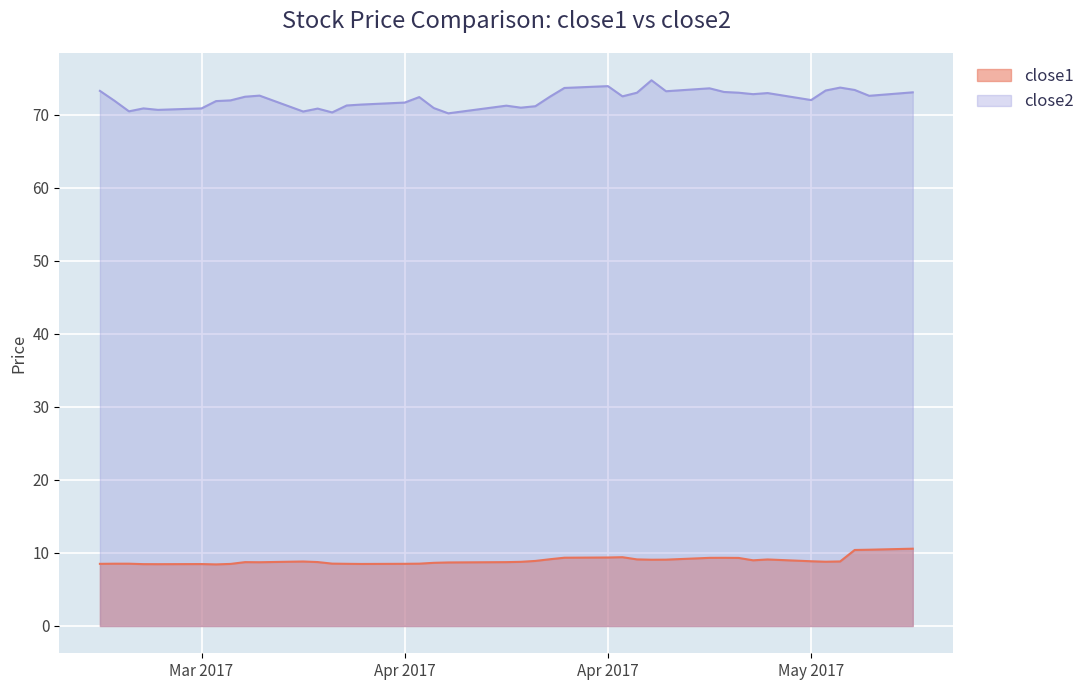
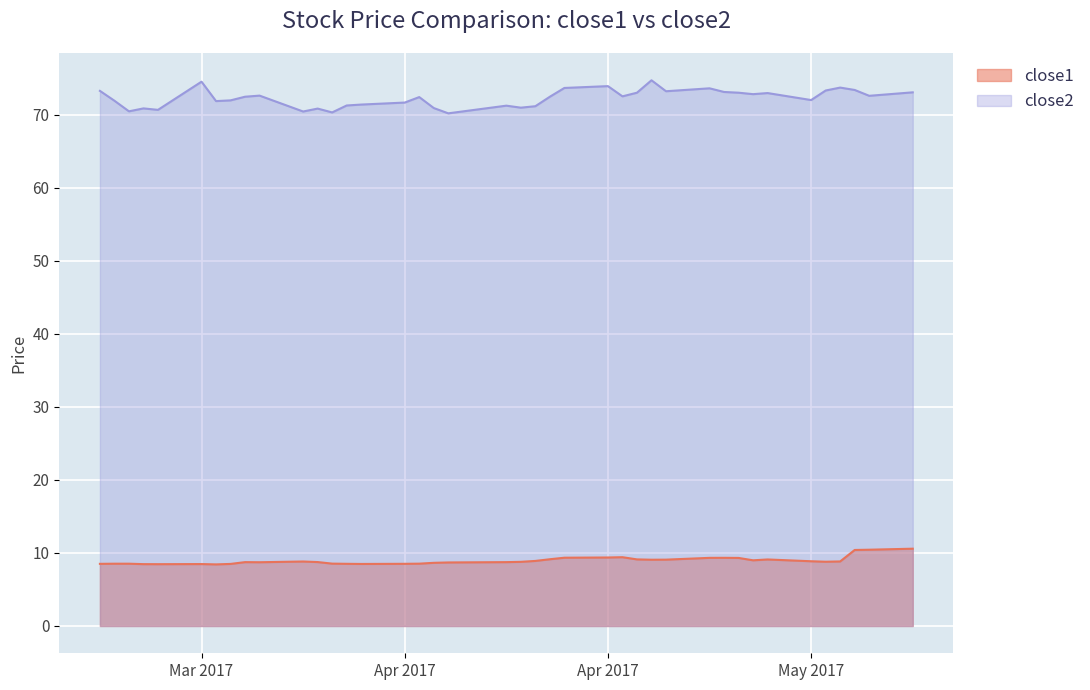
  {
    "close1": {
      "Mar 2017": 8,
      "May 2017": 9
    },
    "close2": {
-     "Mar 2017": 71,
+     "Mar 2017": 75,
      "May 2017": 72
    }
  }
